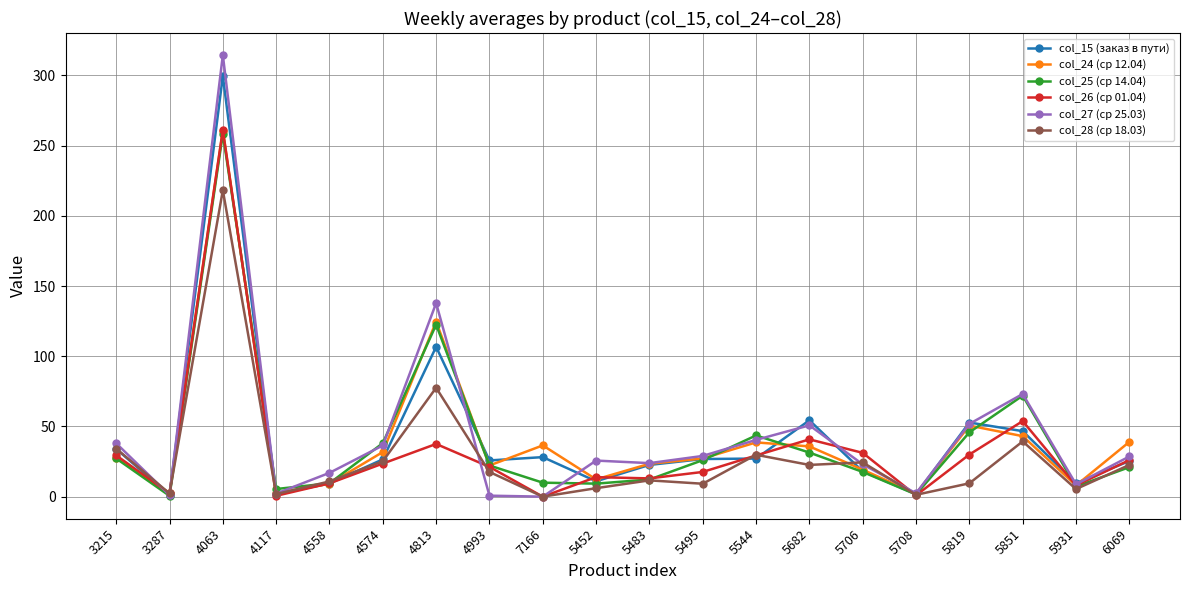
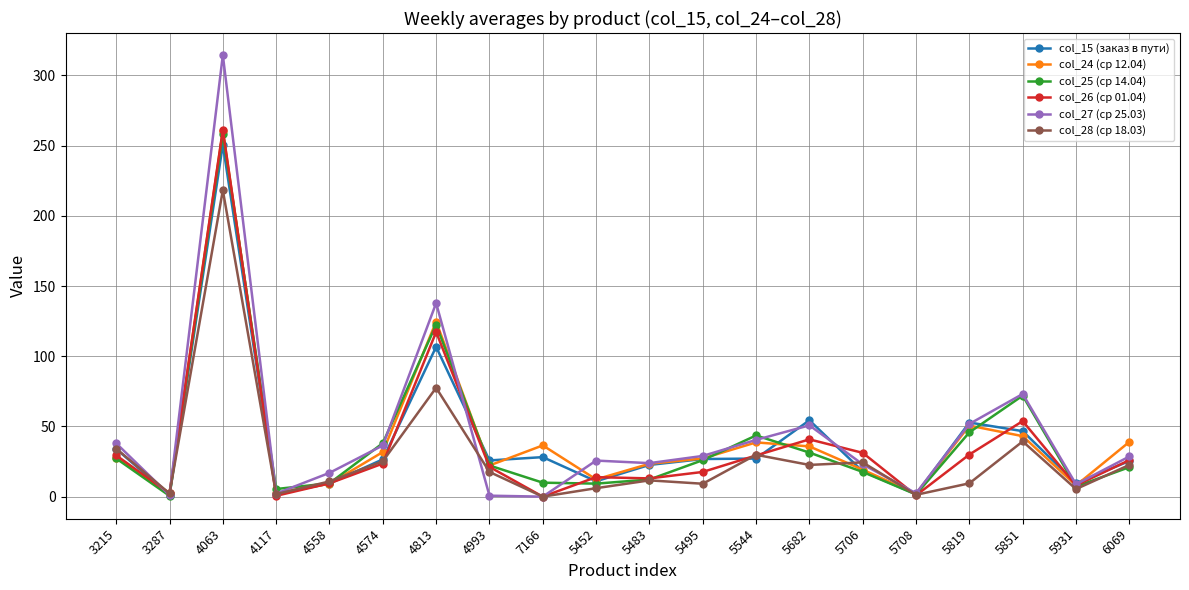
  {
    "col_15 (заказ в пути)": {
-     "4063": 300,
+     "4063": 251,
      "4813": 107,
      "4993": 26,
      "7166": 28,
      "5544": 27,
      "5682": 54,
      "5851": 47
    },
    "col_24 (ср 12.04)": {
      "4574": 32,
      "4813": 125,
      "7166": 37,
      "5682": 36,
      "5851": 43,
      "6069": 39
    },
    "col_25 (ср 14.04)": {
      "4063": 258,
      "4117": 5,
      "4813": 123,
      "7166": 10,
      "5544": 44,
      "5682": 31,
      "5819": 46
    },
    "col_26 (ср 01.04)": {
-     "4813": 38,
+     "4813": 117,
      "5495": 18,
      "5682": 41,
      "5706": 31,
      "5819": 30,
      "5851": 54
    },
    "col_27 (ср 25.03)": {
      "3215": 38,
      "4063": 314,
      "4558": 17,
      "4813": 138,
      "4993": 1,
      "5452": 26,
      "5495": 29,
      "5682": 51,
      "6069": 29
    },
    "col_28 (ср 18.03)": {
      "4063": 218,
      "4813": 78,
      "4993": 18,
      "5452": 6,
      "5495": 9,
      "5682": 23,
      "5819": 10,
      "5851": 39,
      "5931": 5
    }
  }
